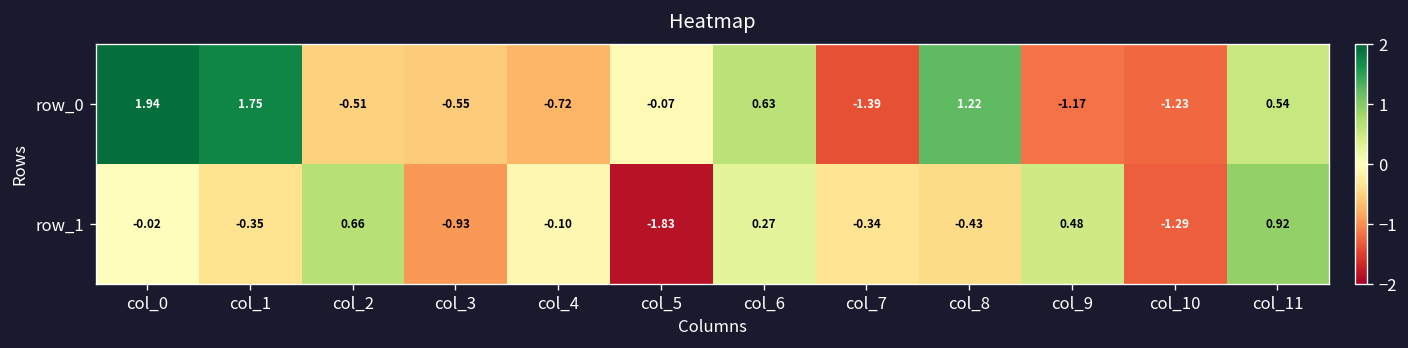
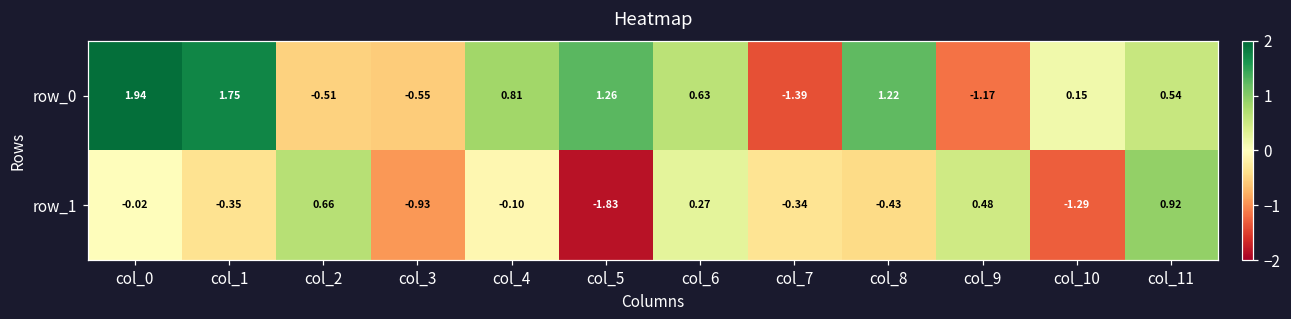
  {
    "row_0": {
      "col_0": 1.94,
      "col_1": 1.75,
      "col_2": -0.51,
      "col_3": -0.55,
-     "col_4": -0.72,
-     "col_5": -0.07,
+     "col_4": 0.81,
+     "col_5": 1.26,
      "col_6": 0.63,
      "col_7": -1.39,
      "col_8": 1.22,
      "col_9": -1.17,
-     "col_10": -1.23,
+     "col_10": 0.15,
      "col_11": 0.54
    },
    "row_1": {
      "col_0": -0.02,
      "col_1": -0.35,
      "col_2": 0.66,
      "col_3": -0.93,
      "col_4": -0.10,
      "col_5": -1.83,
      "col_6": 0.27,
      "col_7": -0.34,
      "col_8": -0.43,
      "col_9": 0.48,
      "col_10": -1.29,
      "col_11": 0.92
    }
  }
